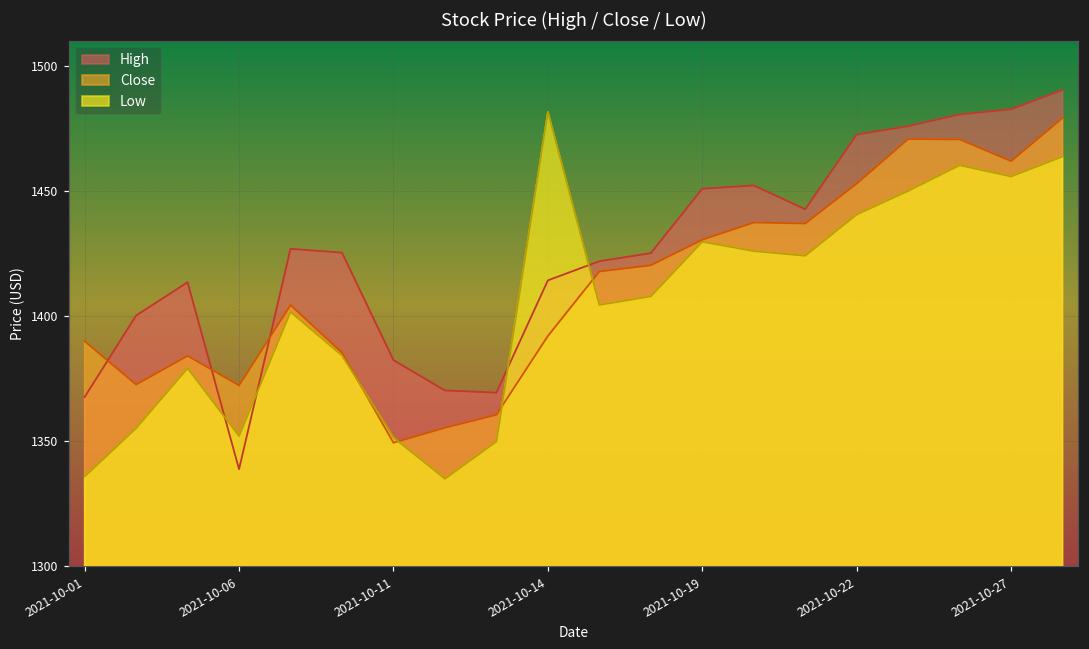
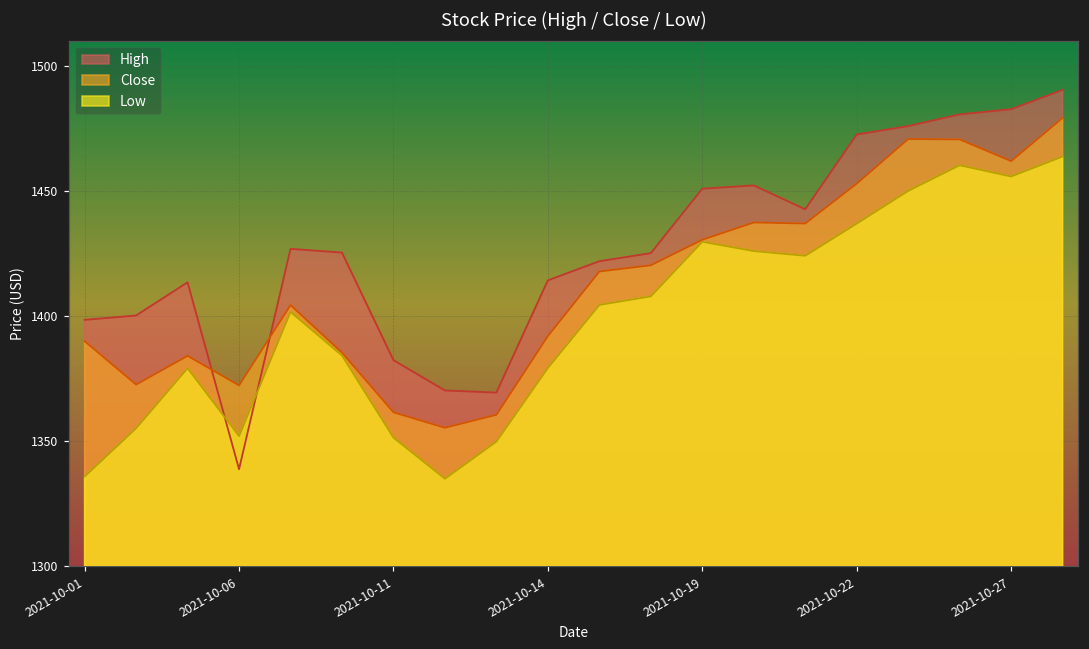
  {
    "High": {
-     "2021-10-01": 1368,
+     "2021-10-01": 1398,
      "2021-10-06": 1339,
      "2021-10-11": 1382,
      "2021-10-14": 1414,
      "2021-10-19": 1451,
      "2021-10-22": 1473,
      "2021-10-27": 1483
    },
    "Close": {
      "2021-10-01": 1390,
      "2021-10-06": 1372,
-     "2021-10-11": 1349,
+     "2021-10-11": 1361,
      "2021-10-14": 1392,
      "2021-10-22": 1453,
      "2021-10-27": 1462
    },
    "Low": {
      "2021-10-01": 1336,
      "2021-10-06": 1352,
      "2021-10-11": 1351,
-     "2021-10-14": 1482,
-     "2021-10-22": 1441,
+     "2021-10-14": 1379,
+     "2021-10-22": 1437,
      "2021-10-27": 1456
    }
  }
